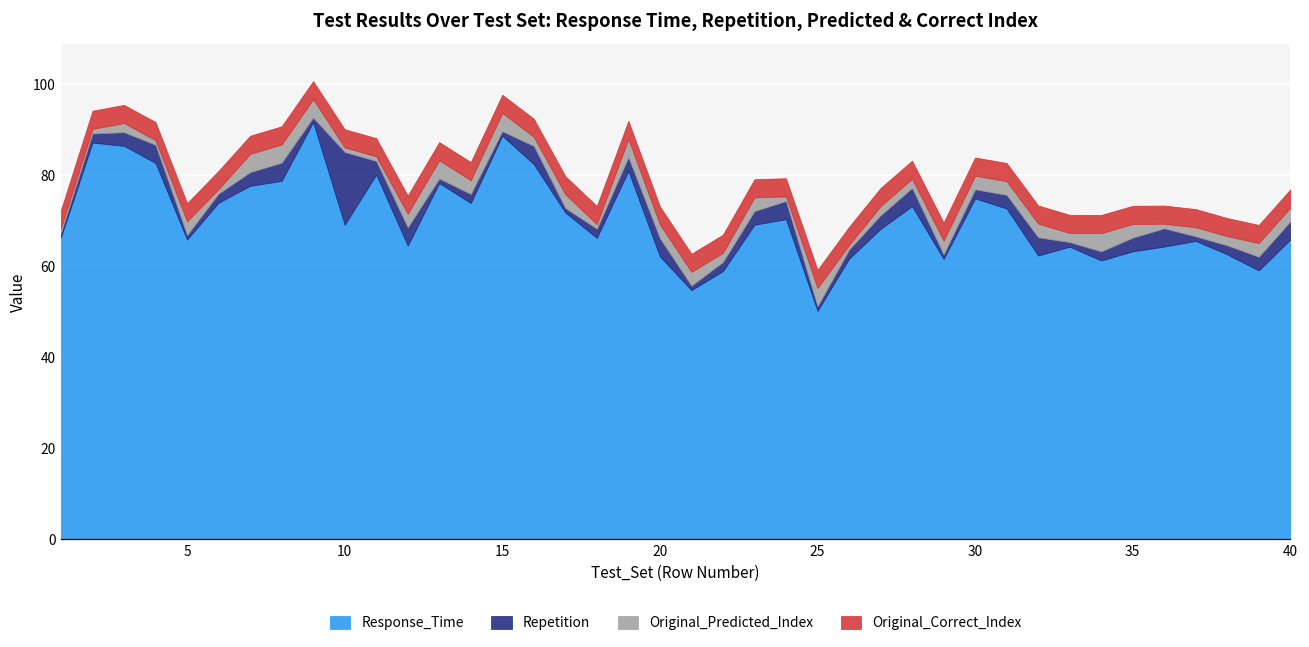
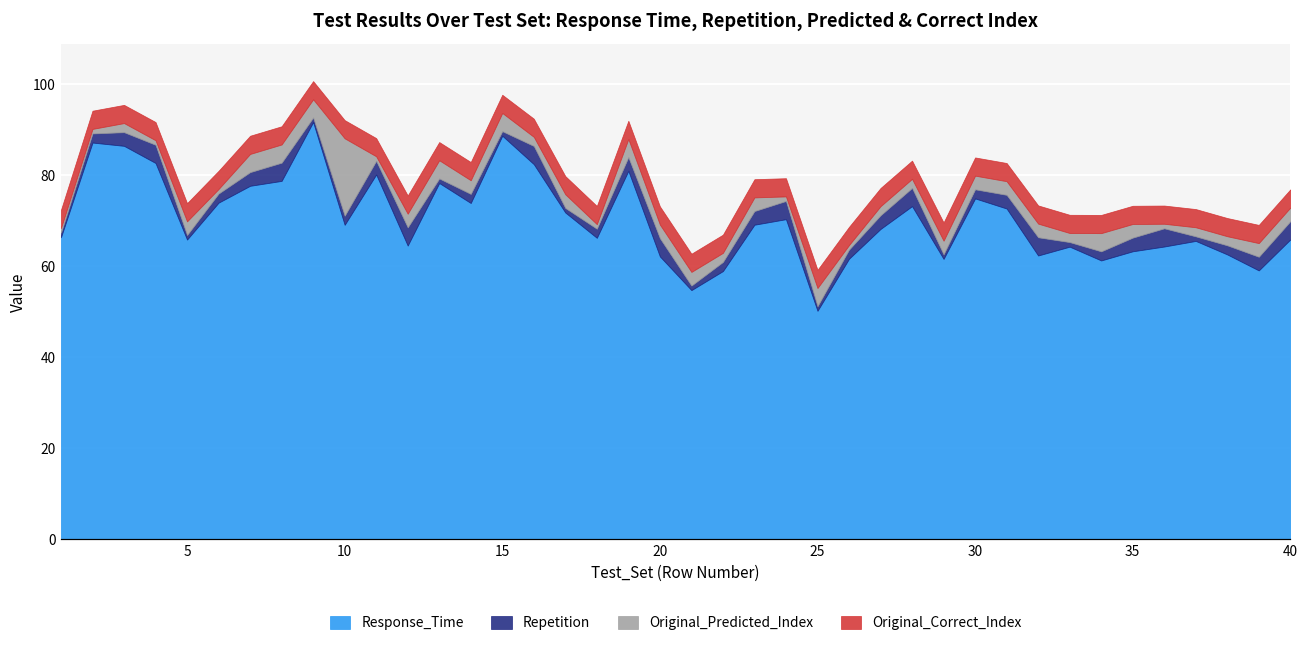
  {
    "Response_Time": {
      "5": 66,
      "10": 69,
      "15": 89,
      "20": 62,
      "25": 50,
      "30": 75,
      "35": 63,
      "40": 66
    },
    "Repetition": {
      "5": 1,
-     "10": 16,
+     "10": 2,
      "15": 1,
      "20": 4,
      "25": 1,
      "30": 2,
      "35": 3,
      "40": 4
    },
    "Original_Predicted_Index": {
      "5": 3,
-     "10": 1,
+     "10": 17,
      "15": 4,
      "20": 3,
      "25": 4,
      "30": 3,
      "35": 3,
      "40": 3
    },
    "Original_Correct_Index": {
      "5": 4,
      "10": 4,
      "15": 4,
      "20": 4,
      "25": 4,
      "30": 4,
      "35": 4,
      "40": 4
    }
  }
